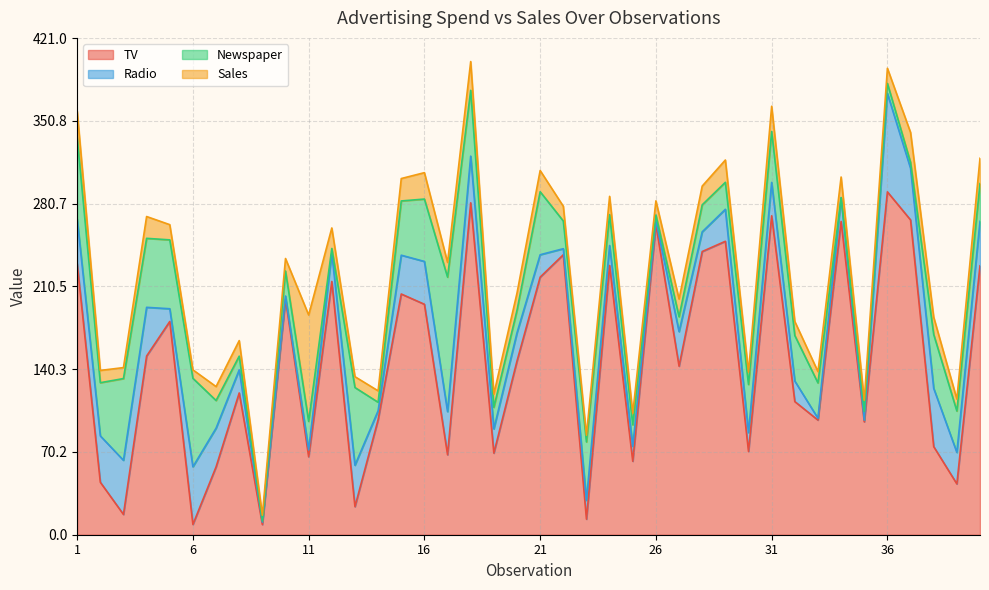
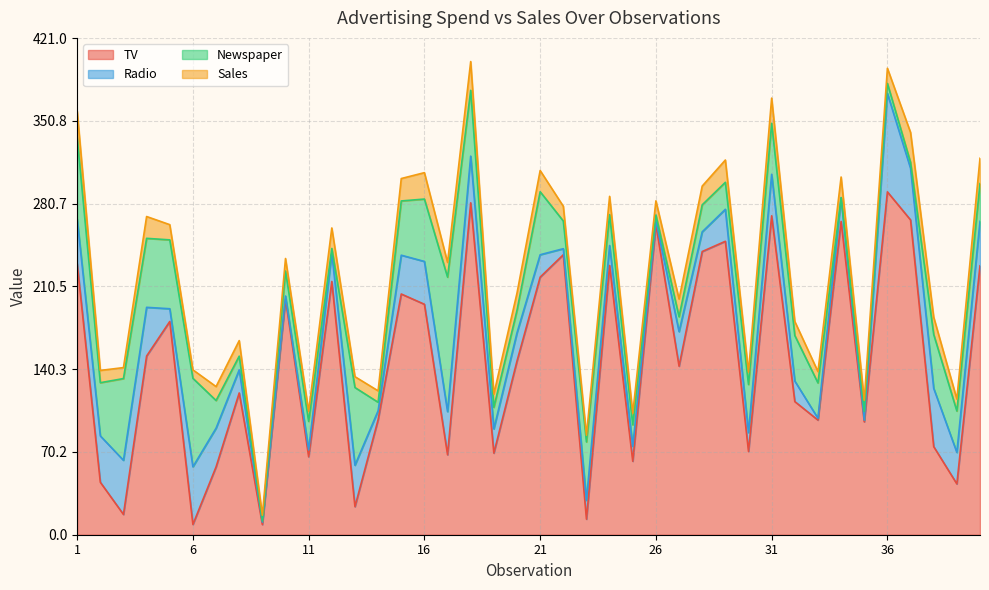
  {
    "TV": {
      "1": 230,
      "6": 9,
      "11": 66,
      "16": 195,
      "21": 218,
      "26": 263,
      "31": 270,
      "36": 291
    },
    "Radio": {
      "1": 38,
      "6": 49,
      "11": 6,
      "16": 36,
      "21": 19,
      "26": 4,
-     "31": 28,
+     "31": 35,
      "36": 84
    },
    "Newspaper": {
      "1": 69,
      "6": 75,
      "11": 24,
      "16": 53,
      "21": 53,
      "26": 5,
      "31": 43,
      "36": 9
    },
    "Sales": {
      "1": 22,
      "6": 7,
-     "11": 90,
+     "11": 9,
      "16": 22,
      "21": 18,
      "26": 12,
      "31": 21,
      "36": 13
    }
  }
